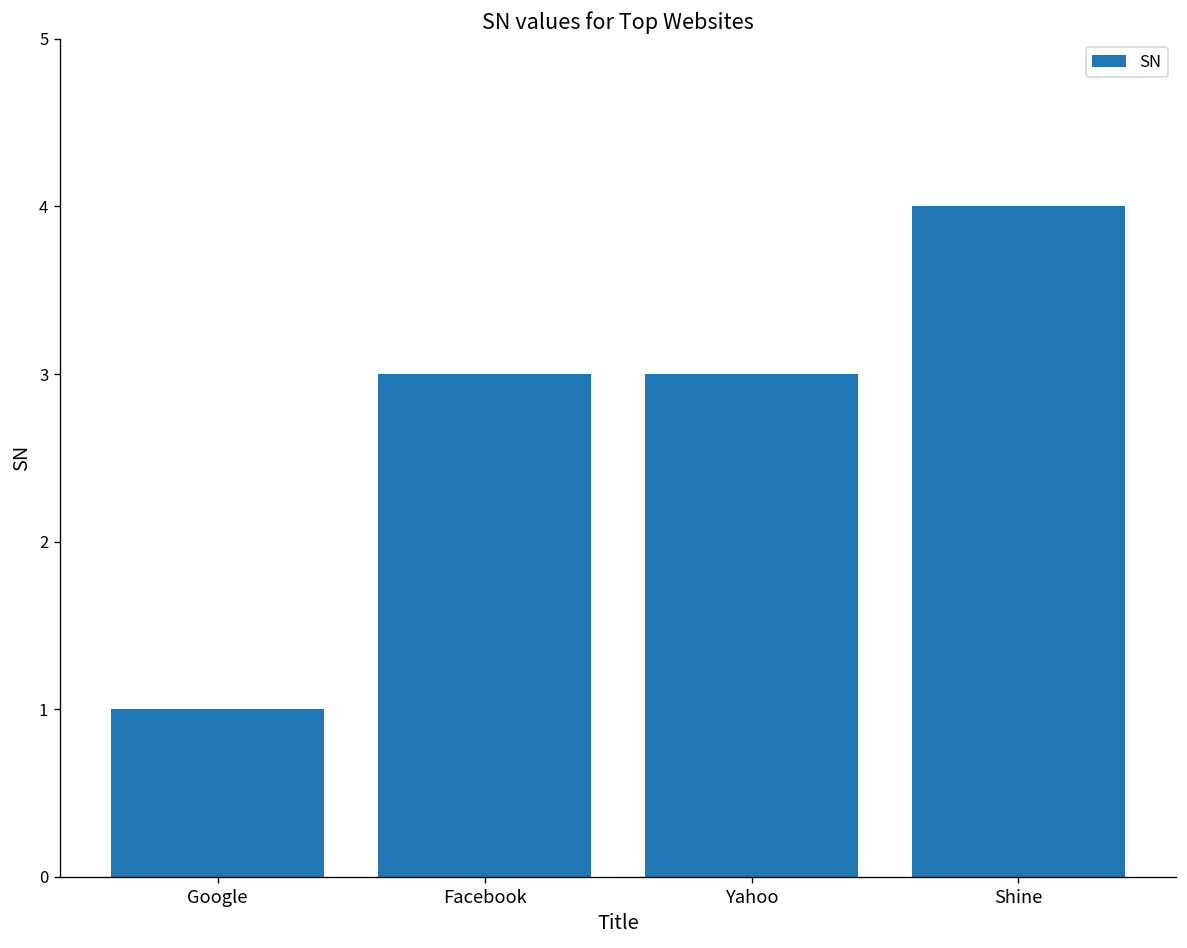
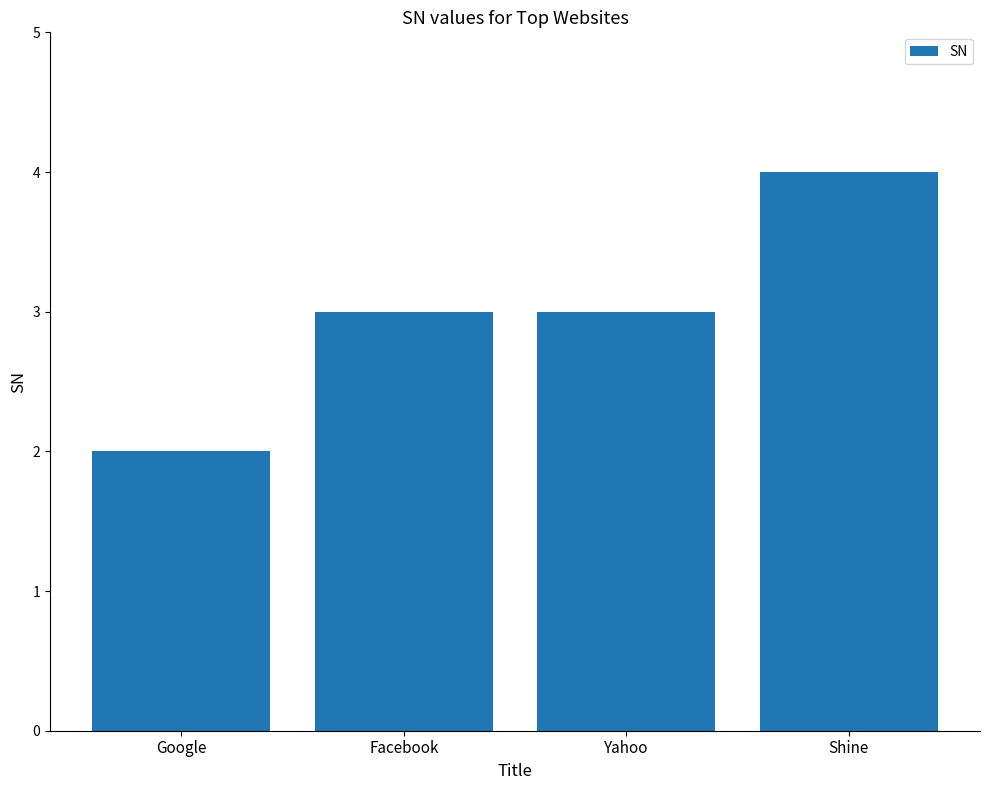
  {
-   "Google": 1,
+   "Google": 2,
    "Facebook": 3,
    "Yahoo": 3,
    "Shine": 4
  }
